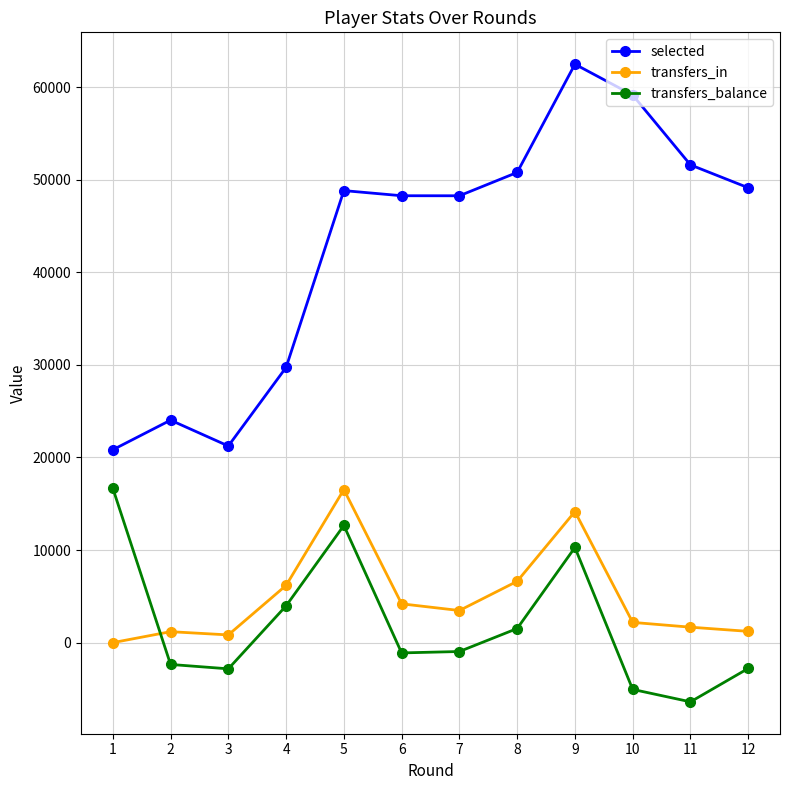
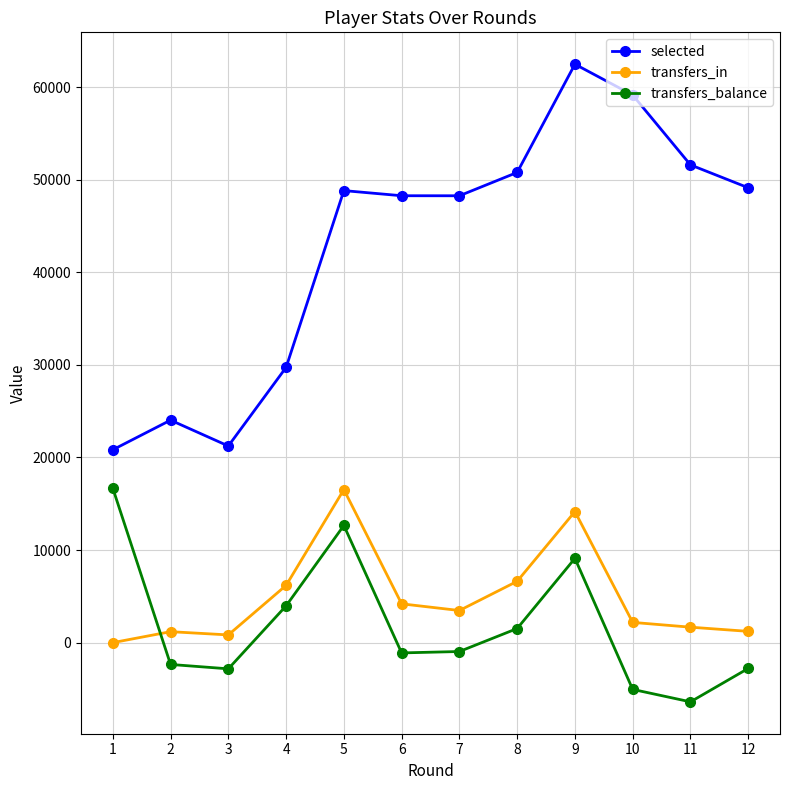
  {
    "selected": {
      "1": 21000,
      "2": 24000,
      "3": 21000,
      "4": 30000,
      "5": 49000,
      "6": 48000,
      "7": 48000,
      "8": 51000,
      "9": 62000,
      "11": 52000,
      "12": 49000
    },
    "transfers_in": {
      "1": 0,
      "2": 1000,
      "3": 1000,
      "4": 6000,
      "5": 17000,
      "6": 4000,
      "7": 3000,
      "8": 7000,
      "9": 14000,
      "10": 2000,
      "11": 2000,
      "12": 1000
    },
    "transfers_balance": {
      "1": 17000,
      "2": -2000,
      "3": -3000,
      "4": 4000,
      "5": 13000,
      "6": -1000,
      "7": -1000,
      "8": 2000,
-     "9": 10000,
+     "9": 9000,
      "10": -5000,
      "11": -6000,
      "12": -3000
    }
  }
